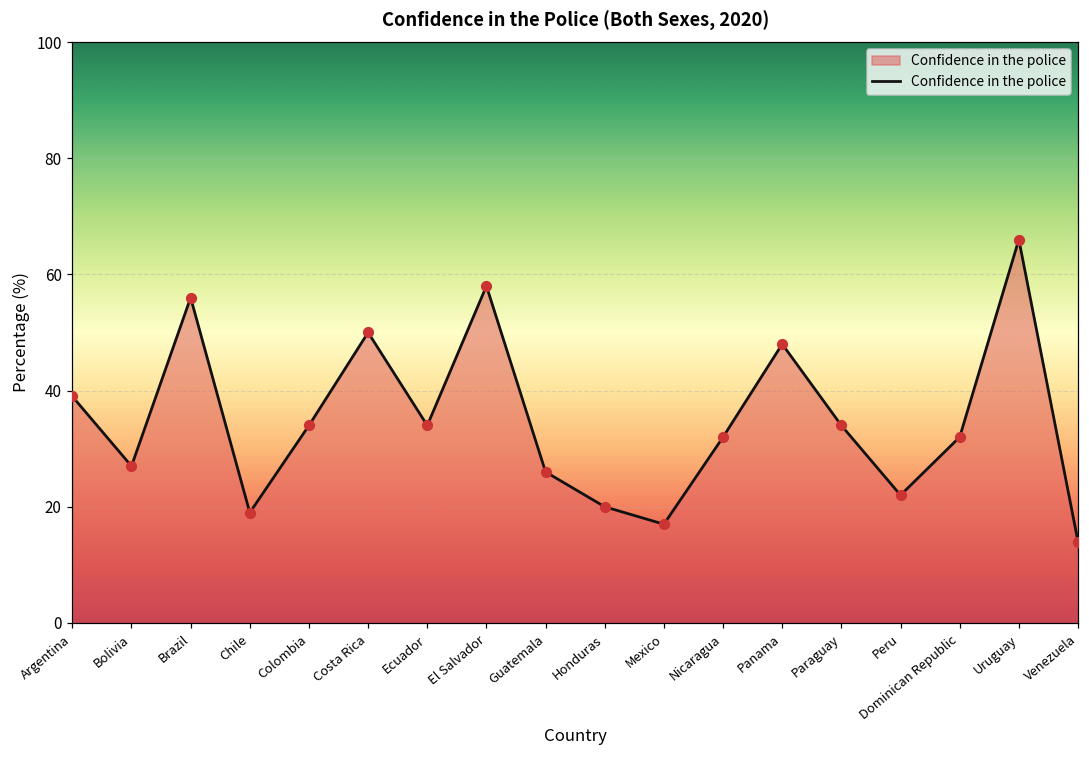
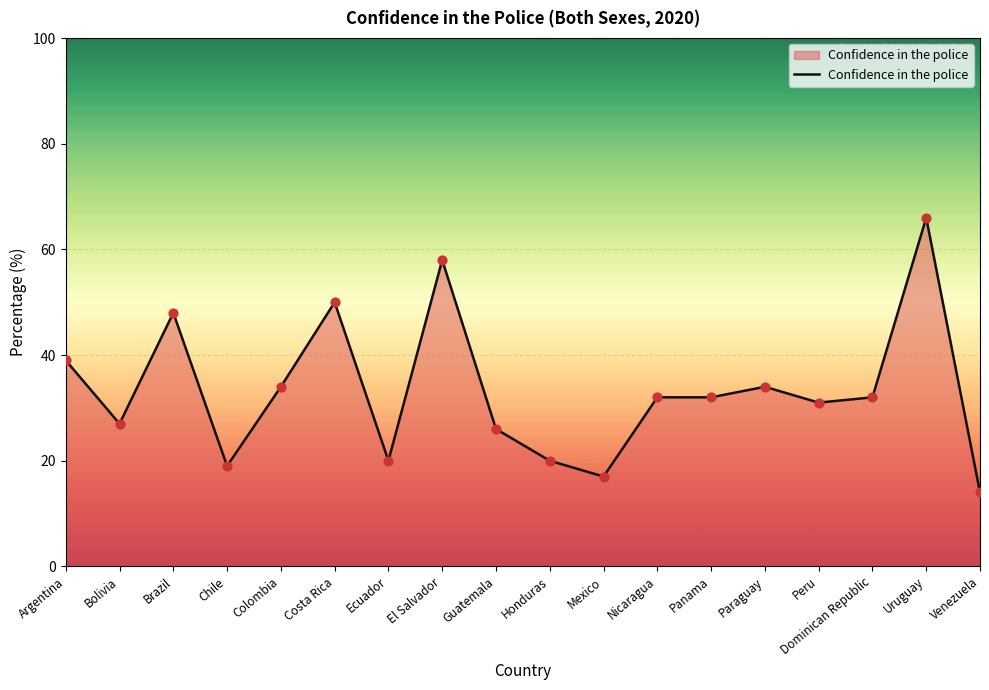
  {
    "Argentina": 39,
    "Bolivia": 27,
-   "Brazil": 56,
+   "Brazil": 48,
    "Chile": 19,
    "Colombia": 34,
    "Costa Rica": 50,
-   "Ecuador": 34,
+   "Ecuador": 20,
    "El Salvador": 58,
    "Guatemala": 26,
    "Honduras": 20,
    "Mexico": 17,
    "Nicaragua": 32,
-   "Panama": 48,
+   "Panama": 32,
    "Paraguay": 34,
-   "Peru": 22,
+   "Peru": 31,
    "Dominican Republic": 32,
    "Uruguay": 66,
    "Venezuela": 14
  }
